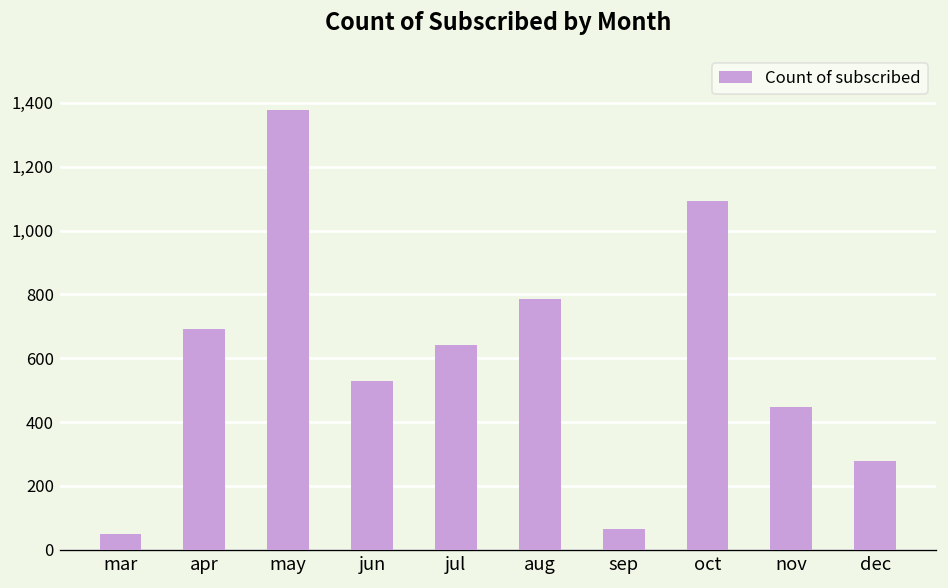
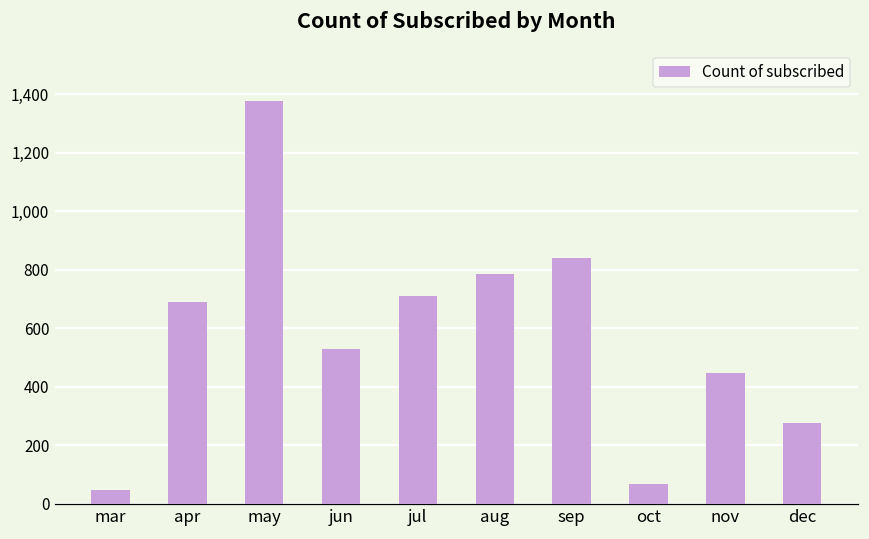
  {
    "mar": "50",
    "apr": "690",
    "may": "1,380",
    "jun": "530",
-   "jul": "640",
+   "jul": "710",
    "aug": "790",
-   "sep": "60",
-   "oct": "1,090",
+   "sep": "840",
+   "oct": "70",
    "nov": "450",
    "dec": "280"
  }
